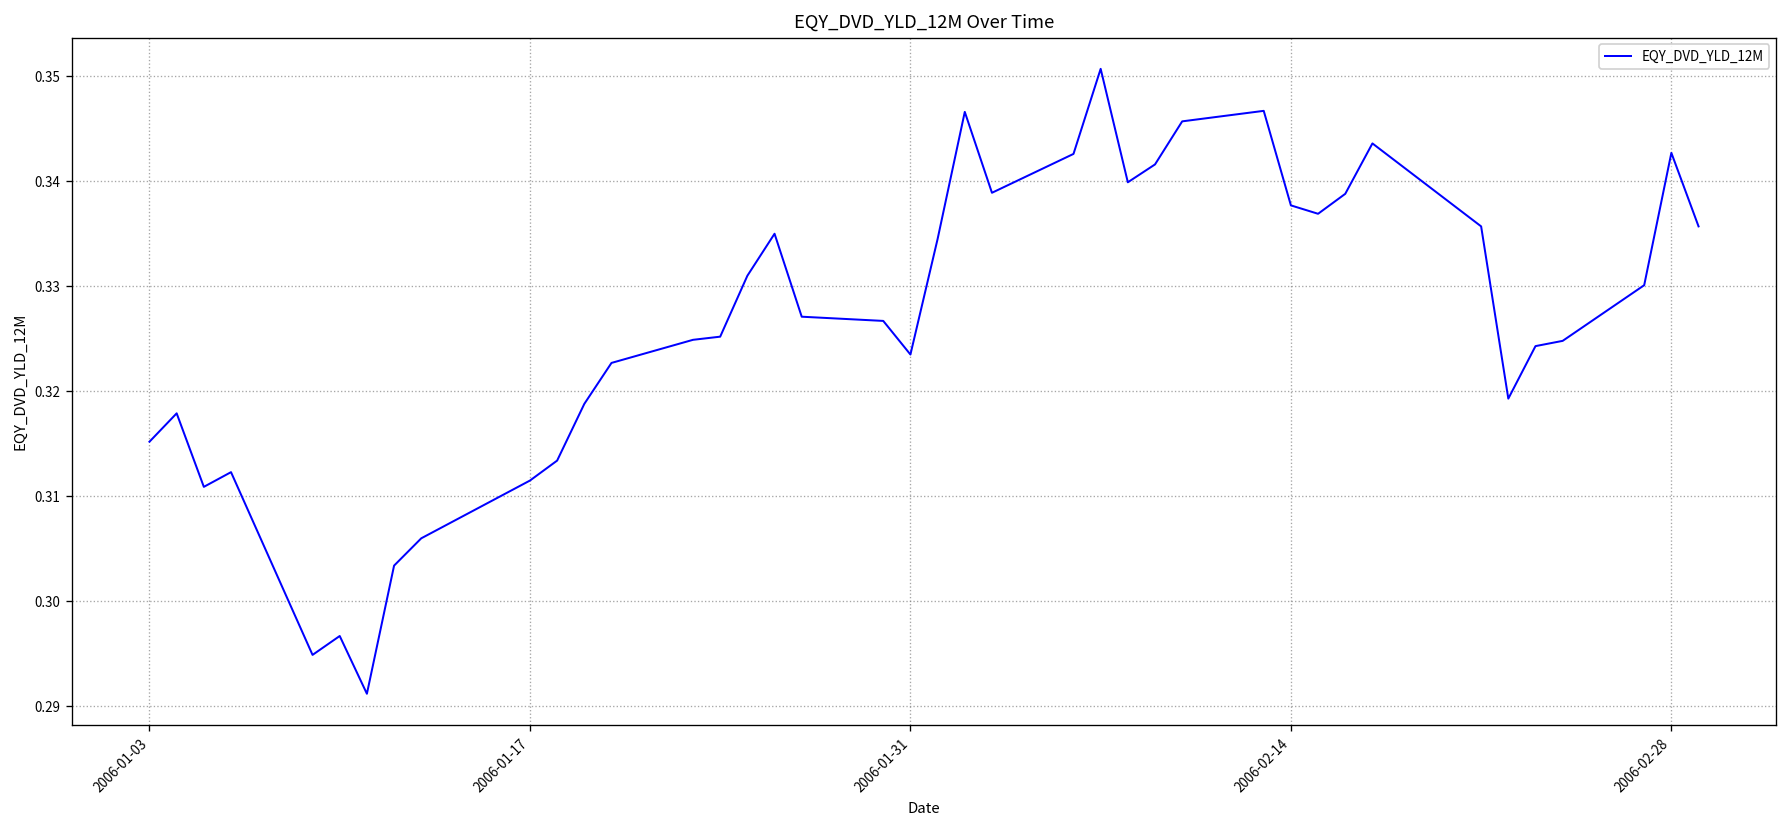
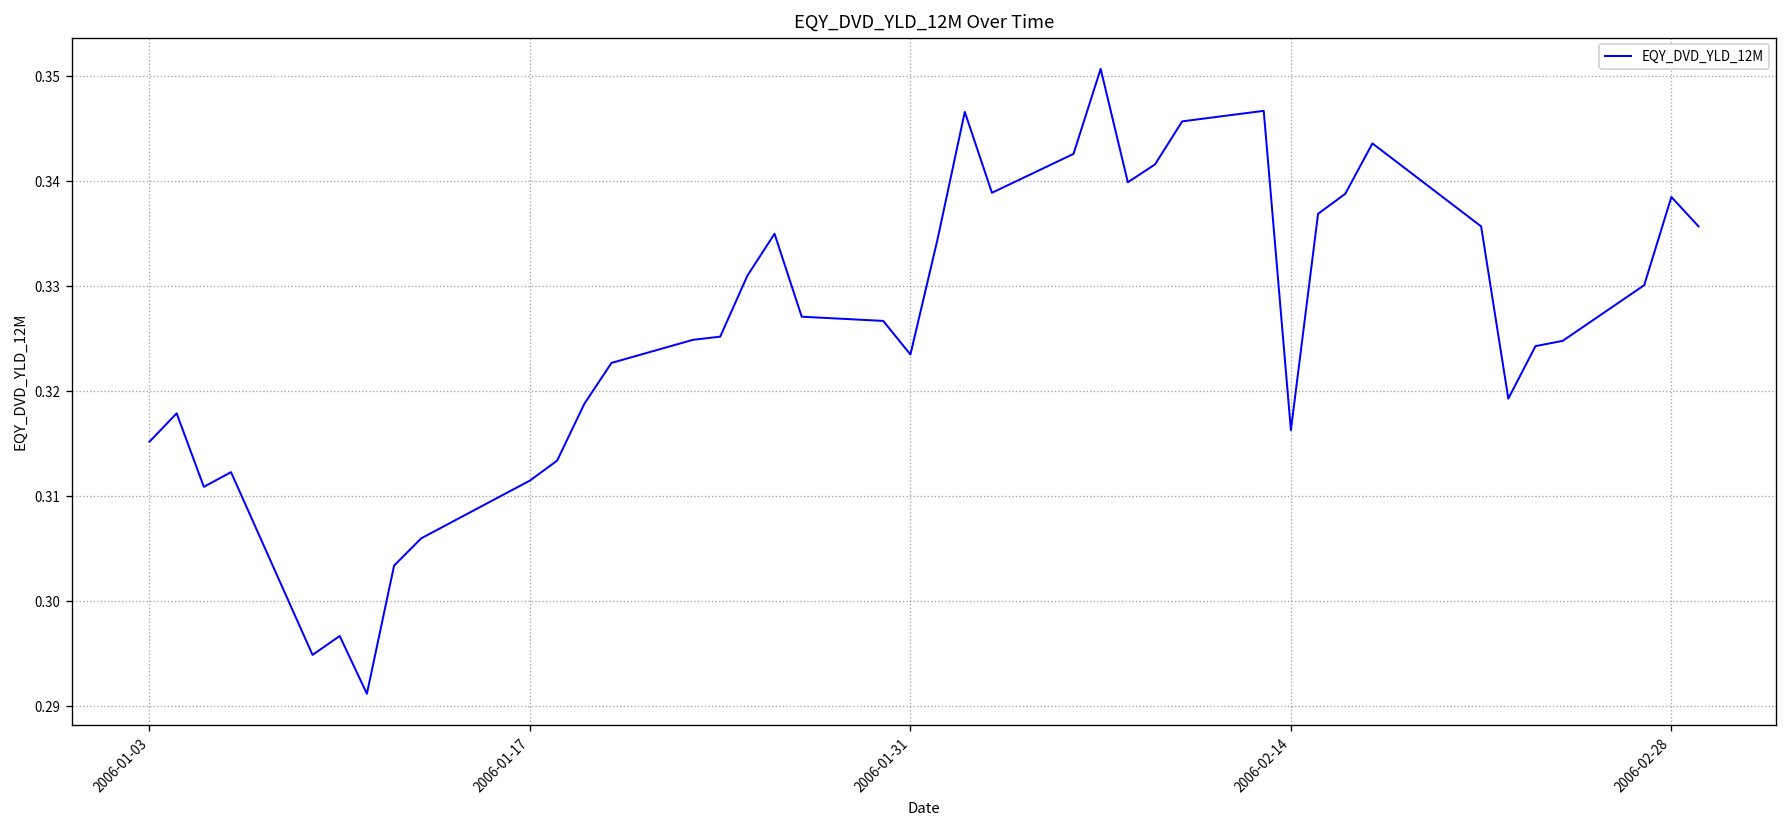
  {
    "2006-01-03": 0.315,
    "2006-01-17": 0.312,
    "2006-01-31": 0.324,
-   "2006-02-14": 0.338,
-   "2006-02-28": 0.343
+   "2006-02-14": 0.316,
+   "2006-02-28": 0.339
  }
